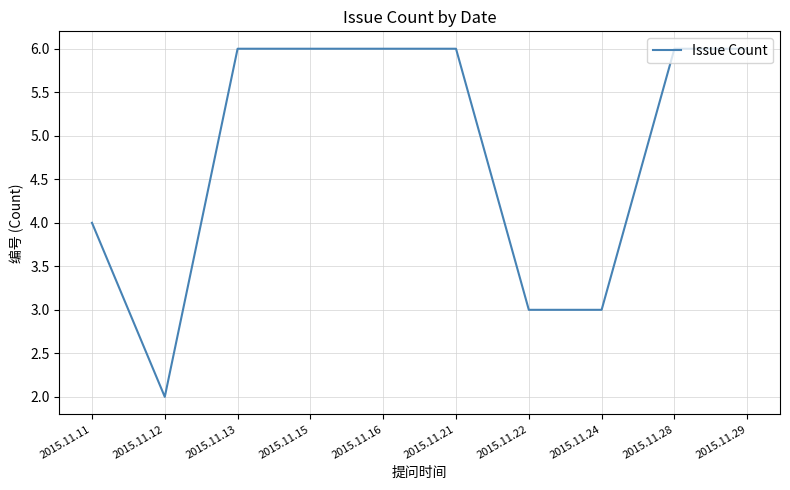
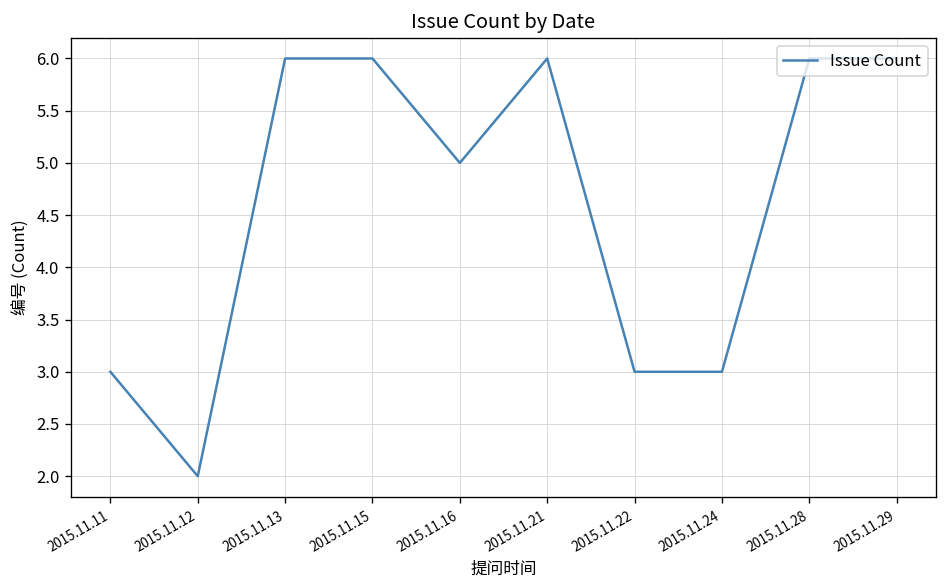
  {
-   "2015.11.11": 4,
+   "2015.11.11": 3,
    "2015.11.12": 2,
    "2015.11.13": 6,
    "2015.11.15": 6,
-   "2015.11.16": 6,
+   "2015.11.16": 5,
    "2015.11.21": 6,
    "2015.11.22": 3,
    "2015.11.24": 3
  }
